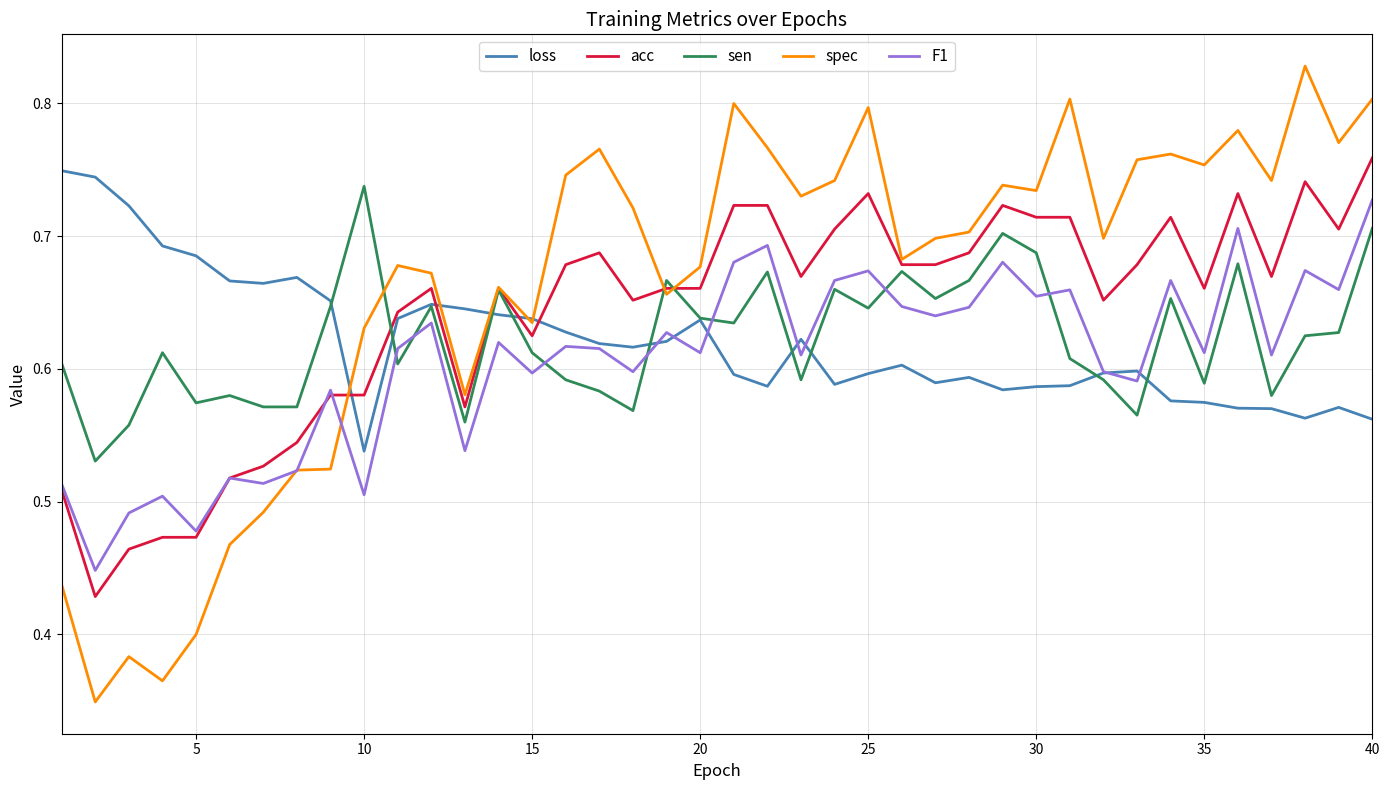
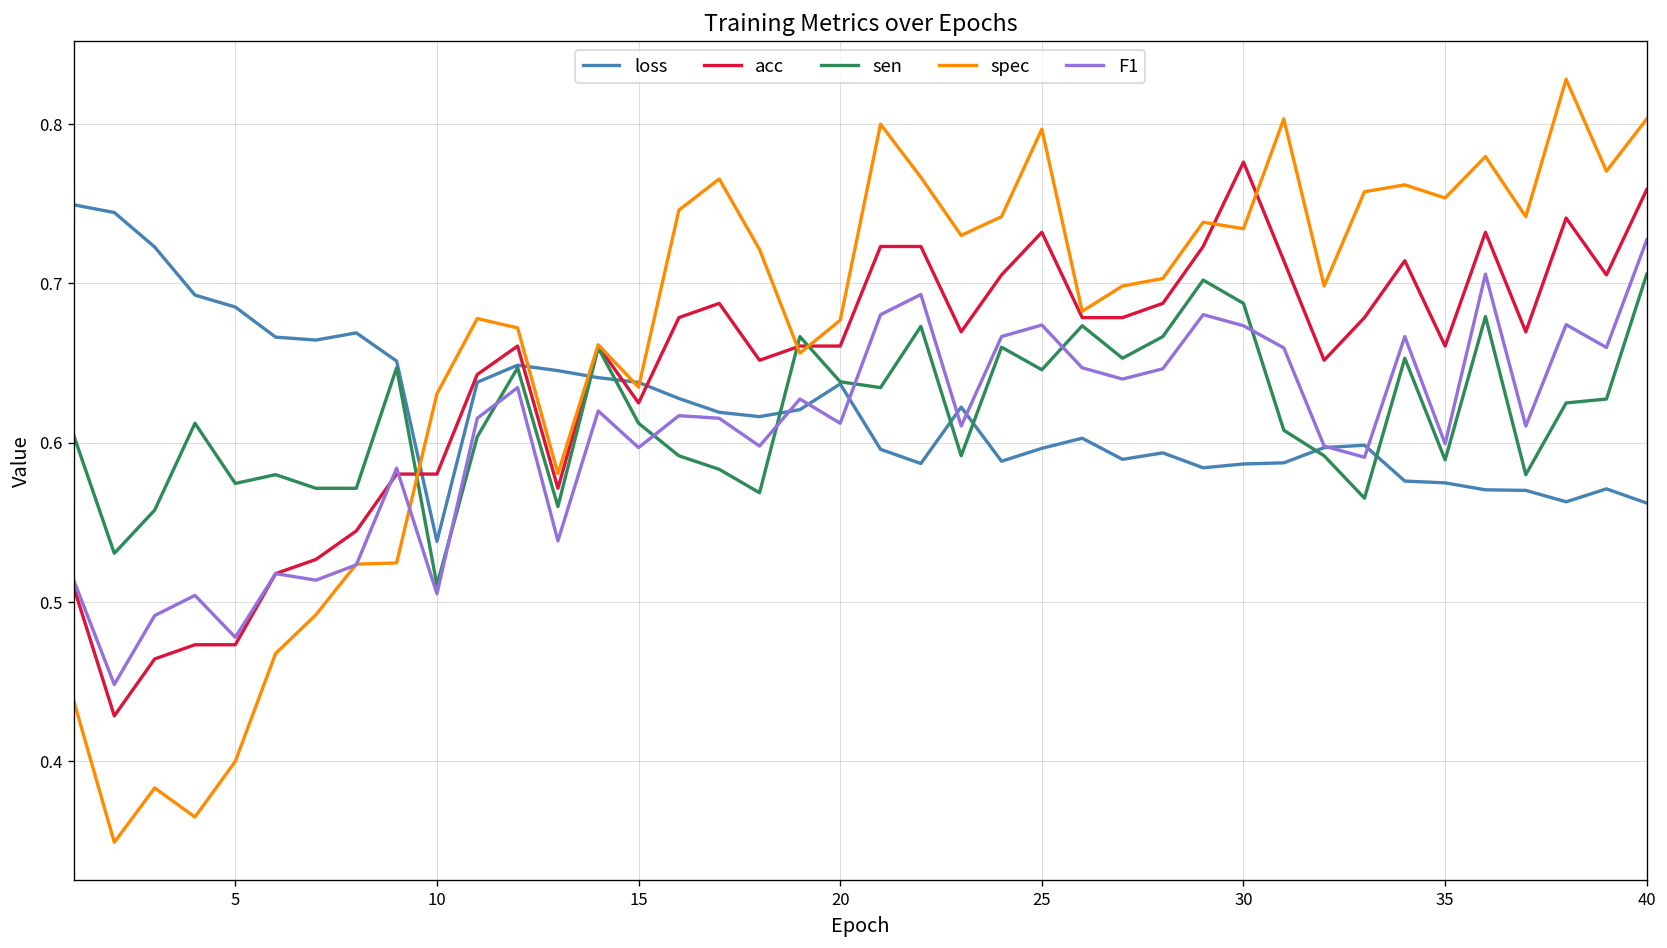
  {
    "loss": {
      "5": 0.685,
      "10": 0.538,
      "15": 0.638,
      "25": 0.597,
      "30": 0.587,
      "35": 0.575,
      "40": 0.562
    },
    "acc": {
      "5": 0.473,
      "10": 0.580,
      "15": 0.625,
      "20": 0.661,
      "25": 0.732,
-     "30": 0.714,
+     "30": 0.776,
      "35": 0.661,
      "40": 0.759
    },
    "sen": {
      "5": 0.574,
-     "10": 0.738,
+     "10": 0.511,
      "15": 0.612,
      "25": 0.646,
      "30": 0.688,
      "35": 0.589,
      "40": 0.706
    },
    "spec": {
      "5": 0.400,
      "10": 0.631,
      "15": 0.635,
      "20": 0.677,
      "25": 0.797,
      "30": 0.734,
      "35": 0.754,
      "40": 0.803
    },
    "F1": {
      "5": 0.478,
      "10": 0.505,
      "15": 0.597,
      "20": 0.612,
      "25": 0.674,
-     "30": 0.655,
-     "35": 0.612,
+     "30": 0.673,
+     "35": 0.599,
      "40": 0.727
    }
  }
